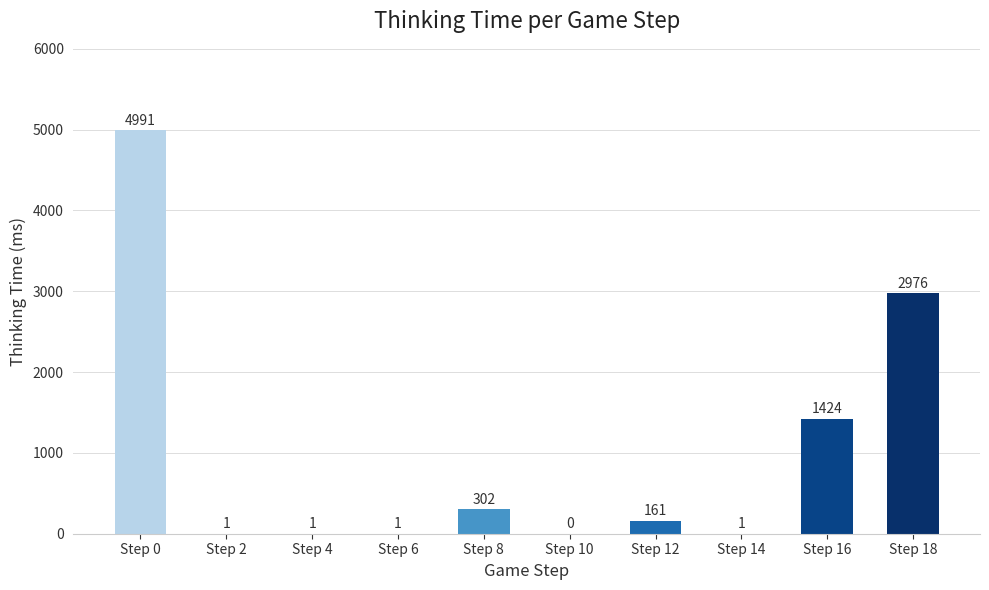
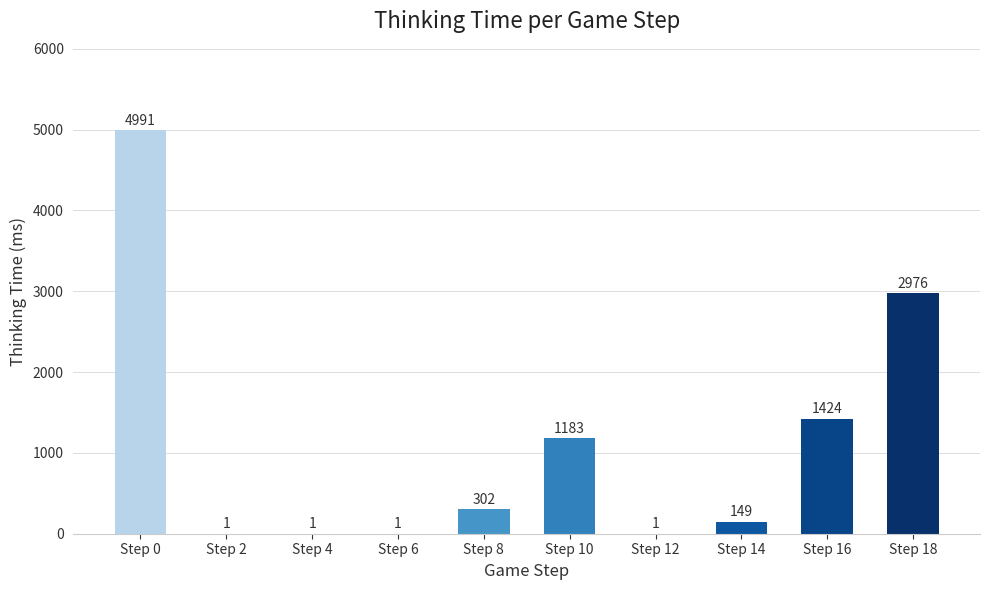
  {
    "Step 0": 4991,
    "Step 2": 1,
    "Step 4": 1,
    "Step 6": 1,
    "Step 8": 302,
-   "Step 10": 0,
-   "Step 12": 161,
-   "Step 14": 1,
+   "Step 10": 1183,
+   "Step 12": 1,
+   "Step 14": 149,
    "Step 16": 1424,
    "Step 18": 2976
  }
